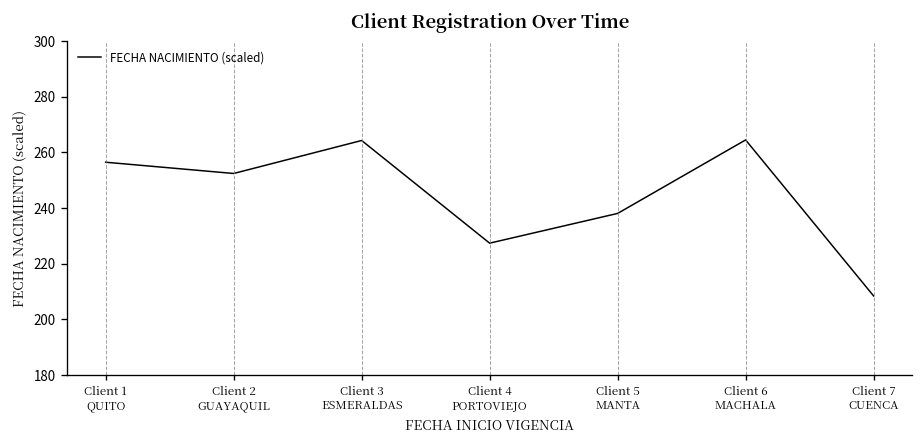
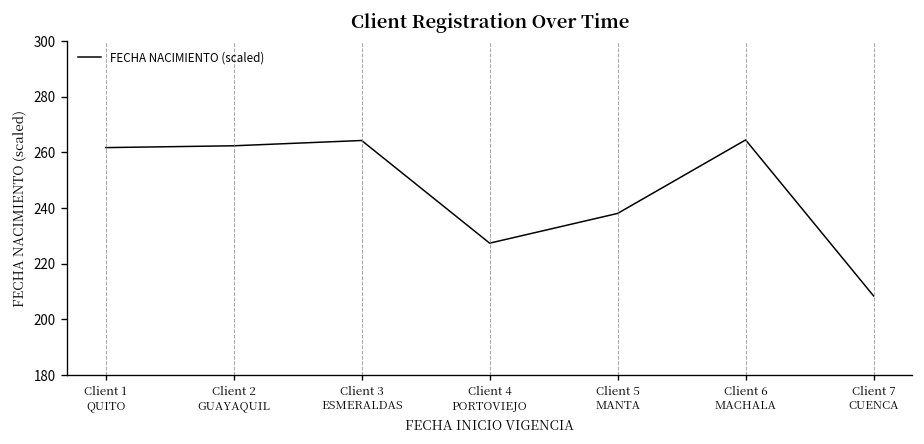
  {
-   "Client 1 QUITO": 256,
-   "Client 2 GUAYAQUIL": 252,
+   "Client 1 QUITO": 262,
+   "Client 2 GUAYAQUIL": 262,
    "Client 3 ESMERALDAS": 264,
    "Client 4 PORTOVIEJO": 227,
    "Client 5 MANTA": 238,
    "Client 6 MACHALA": 264,
    "Client 7 CUENCA": 208
  }
